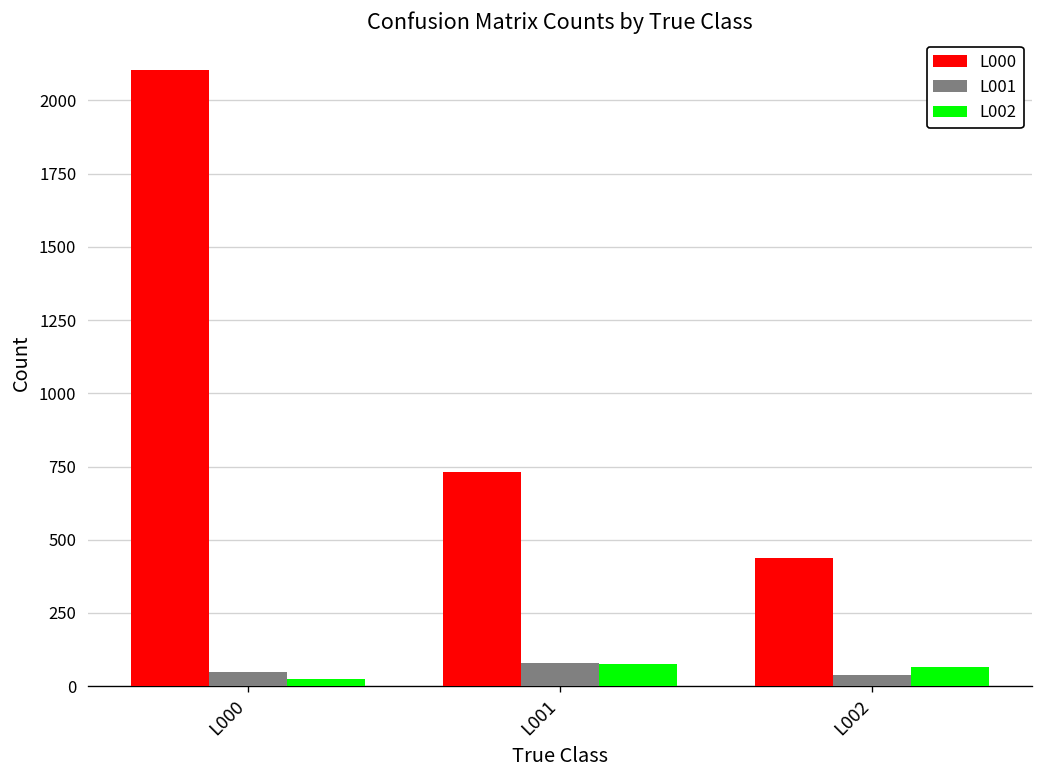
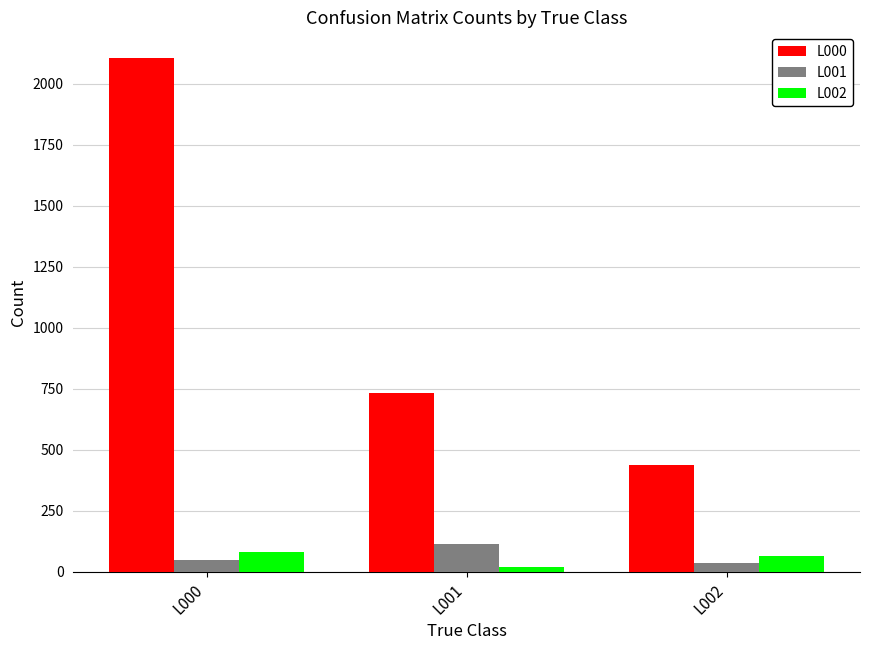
  {
    "L000": {
      "L000": 2110,
      "L001": 730,
      "L002": 440
    },
    "L001": {
      "L000": 50,
-     "L001": 80,
+     "L001": 110,
      "L002": 40
    },
    "L002": {
-     "L000": 30,
-     "L001": 80,
+     "L000": 80,
+     "L001": 20,
      "L002": 70
    }
  }
